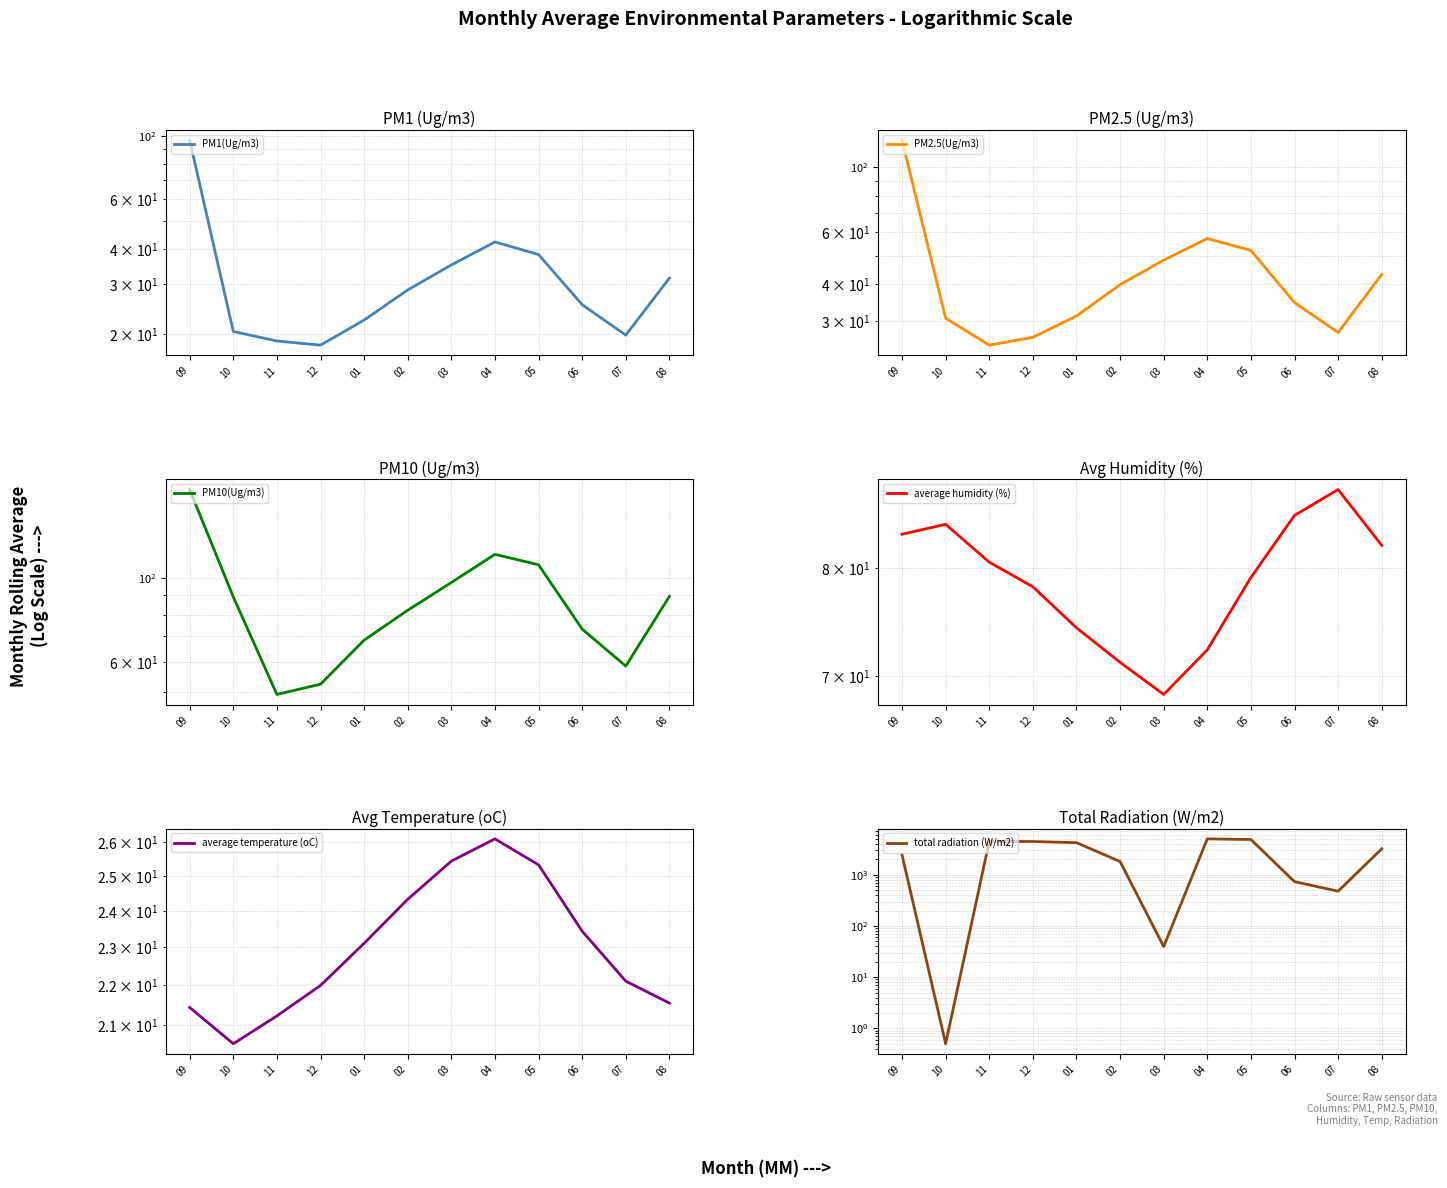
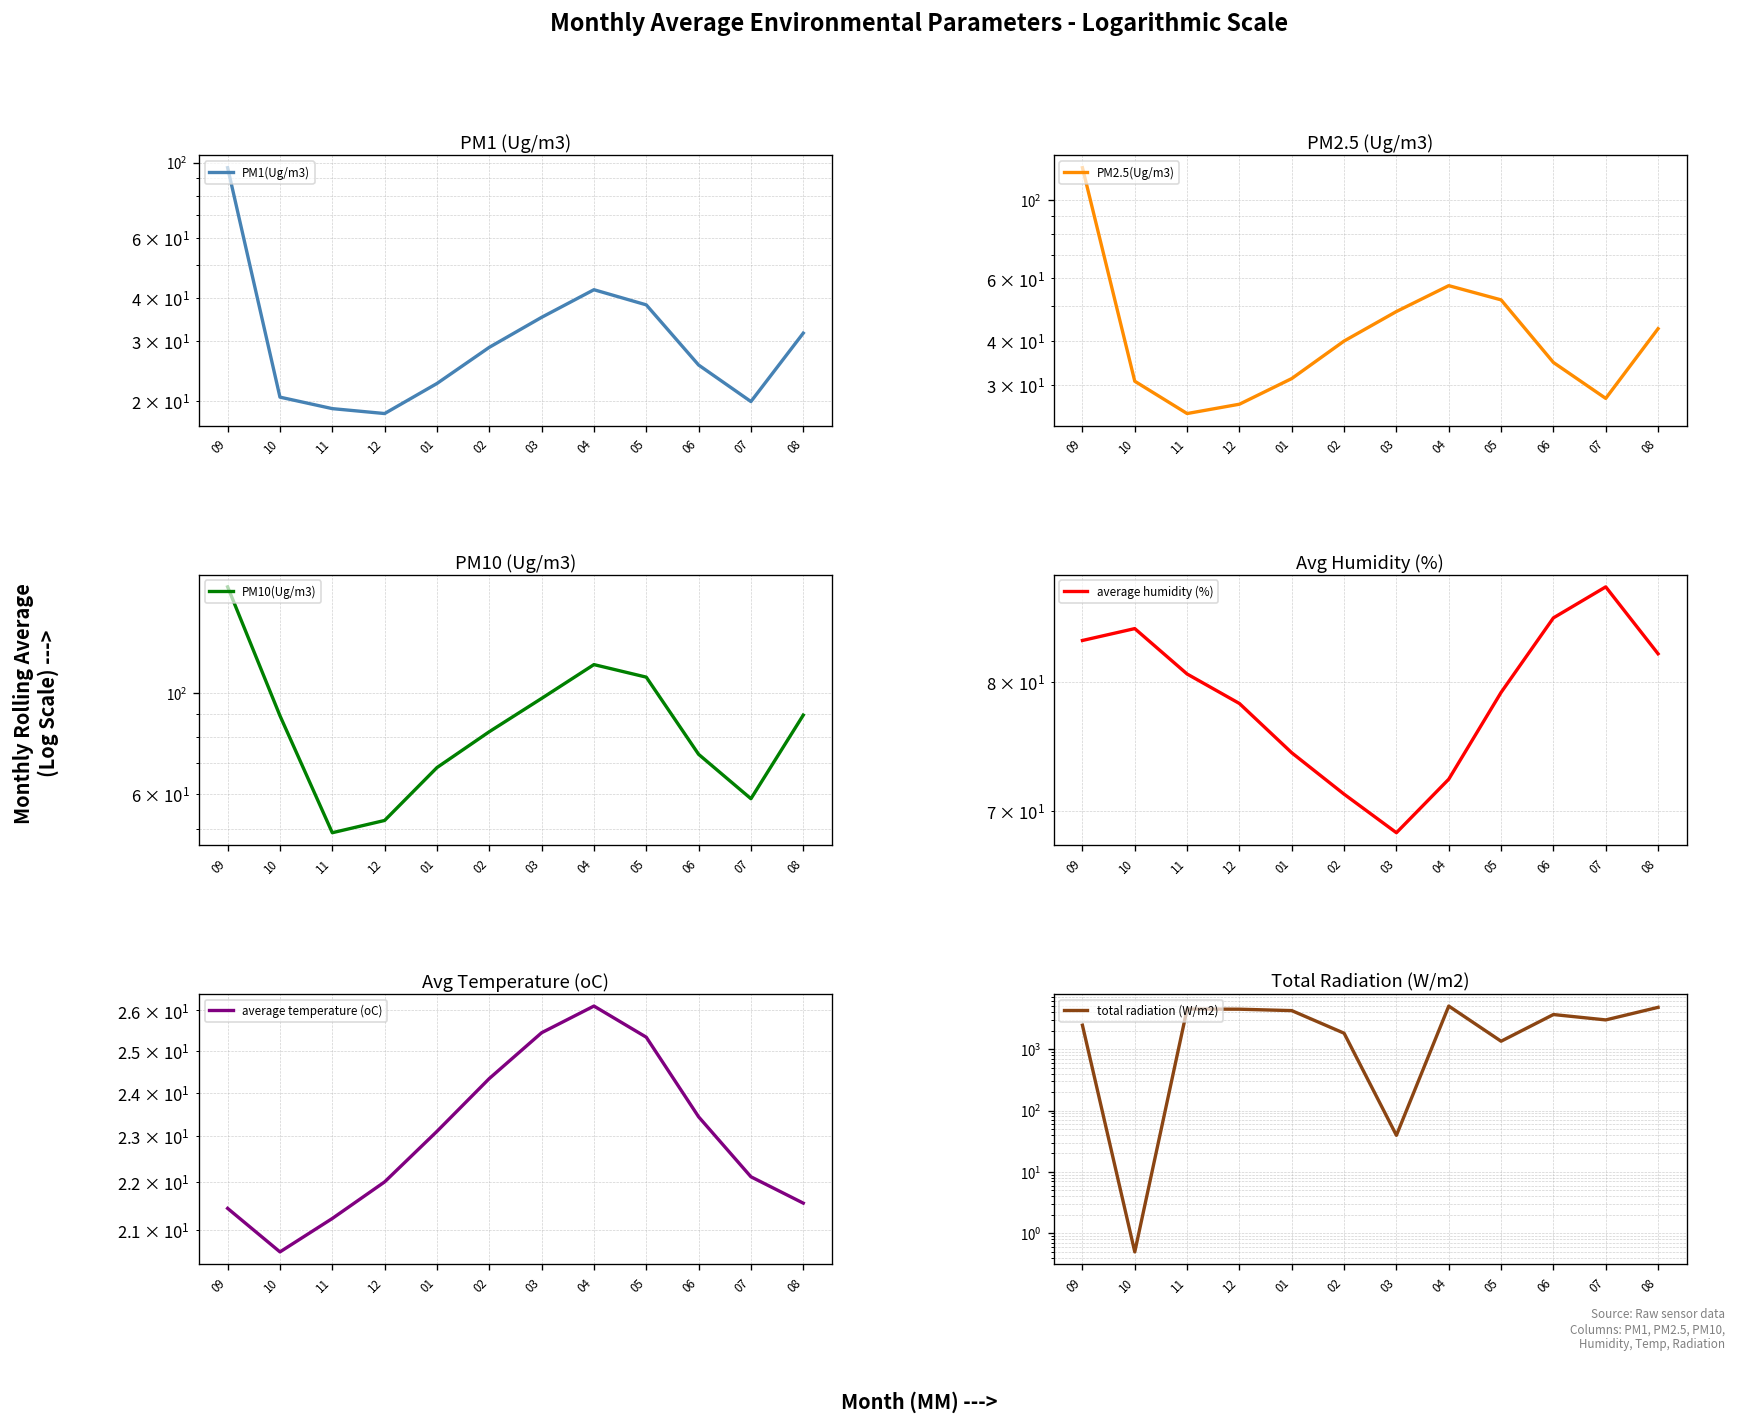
  {
    "Total Radiation (W/m2)": {
      "09": 2000,
      "10": 0.5,
      "12": 4000,
      "01": 4000,
      "02": 1800,
      "03": 40,
      "04": 5000,
-     "05": 5000,
-     "06": 700,
-     "07": 500,
-     "08": 3000
+     "05": 1300,
+     "06": 4000,
+     "07": 3000,
+     "08": 5000
    }
  }
